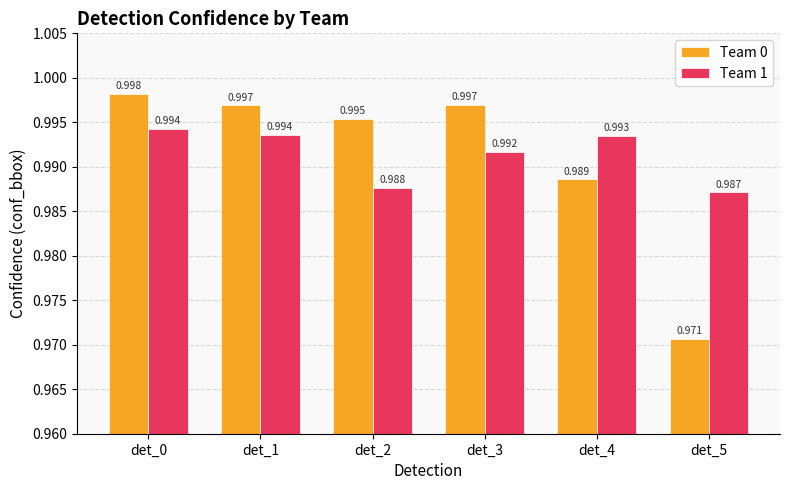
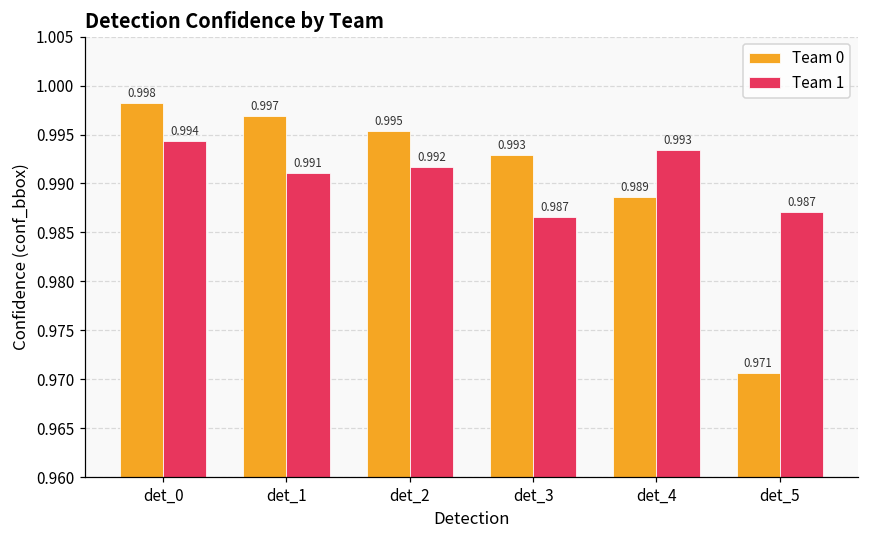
  {
    "Team 0": {
      "det_0": 0.998,
      "det_1": 0.997,
      "det_2": 0.995,
-     "det_3": 0.997,
+     "det_3": 0.993,
      "det_4": 0.989,
      "det_5": 0.971
    },
    "Team 1": {
      "det_0": 0.994,
-     "det_1": 0.994,
-     "det_2": 0.988,
-     "det_3": 0.992,
+     "det_1": 0.991,
+     "det_2": 0.992,
+     "det_3": 0.987,
      "det_4": 0.993,
      "det_5": 0.987
    }
  }
